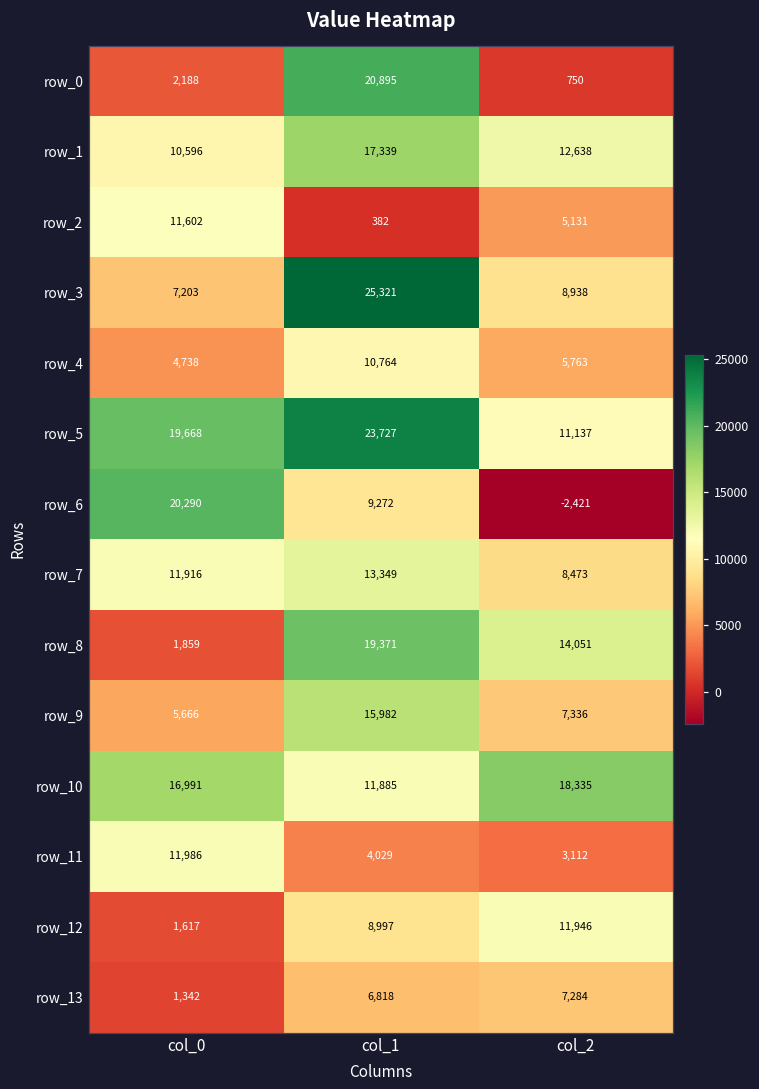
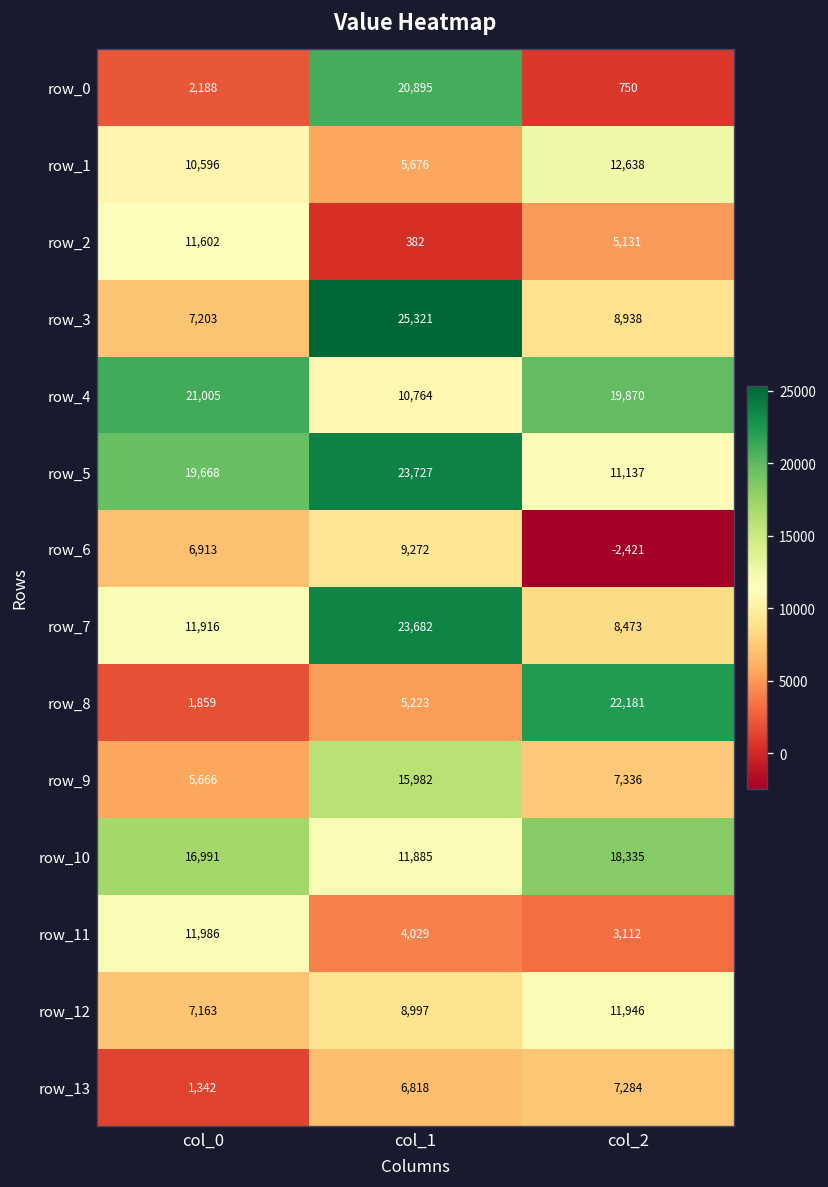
  {
    "row_0": {
      "col_0": "2,188",
      "col_1": "20,895",
      "col_2": "750"
    },
    "row_1": {
      "col_0": "10,596",
-     "col_1": "17,339",
+     "col_1": "5,676",
      "col_2": "12,638"
    },
    "row_2": {
      "col_0": "11,602",
      "col_1": "382",
      "col_2": "5,131"
    },
    "row_3": {
      "col_0": "7,203",
      "col_1": "25,321",
      "col_2": "8,938"
    },
    "row_4": {
-     "col_0": "4,738",
+     "col_0": "21,005",
      "col_1": "10,764",
-     "col_2": "5,763"
+     "col_2": "19,870"
    },
    "row_5": {
      "col_0": "19,668",
      "col_1": "23,727",
      "col_2": "11,137"
    },
    "row_6": {
-     "col_0": "20,290",
+     "col_0": "6,913",
      "col_1": "9,272",
      "col_2": "-2,421"
    },
    "row_7": {
      "col_0": "11,916",
-     "col_1": "13,349",
+     "col_1": "23,682",
      "col_2": "8,473"
    },
    "row_8": {
      "col_0": "1,859",
-     "col_1": "19,371",
-     "col_2": "14,051"
+     "col_1": "5,223",
+     "col_2": "22,181"
    },
    "row_9": {
      "col_0": "5,666",
      "col_1": "15,982",
      "col_2": "7,336"
    },
    "row_10": {
      "col_0": "16,991",
      "col_1": "11,885",
      "col_2": "18,335"
    },
    "row_11": {
      "col_0": "11,986",
      "col_1": "4,029",
      "col_2": "3,112"
    },
    "row_12": {
-     "col_0": "1,617",
+     "col_0": "7,163",
      "col_1": "8,997",
      "col_2": "11,946"
    },
    "row_13": {
      "col_0": "1,342",
      "col_1": "6,818",
      "col_2": "7,284"
    }
  }
